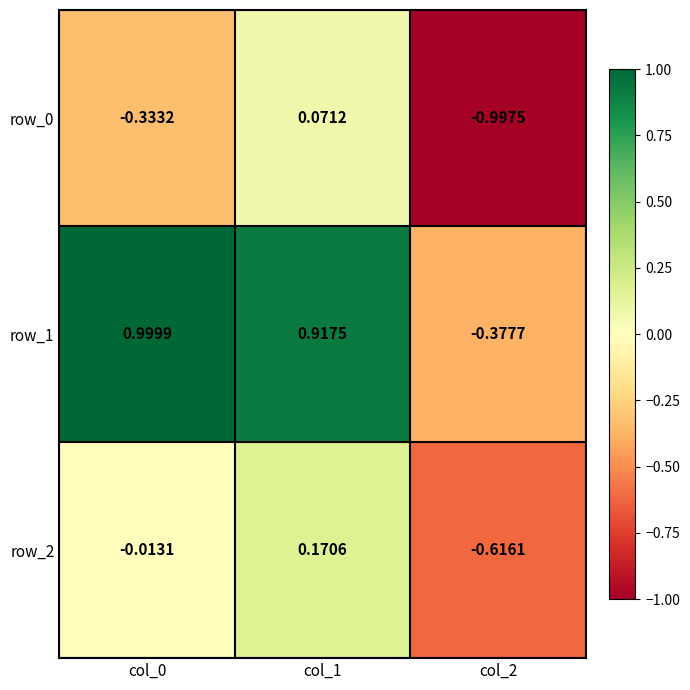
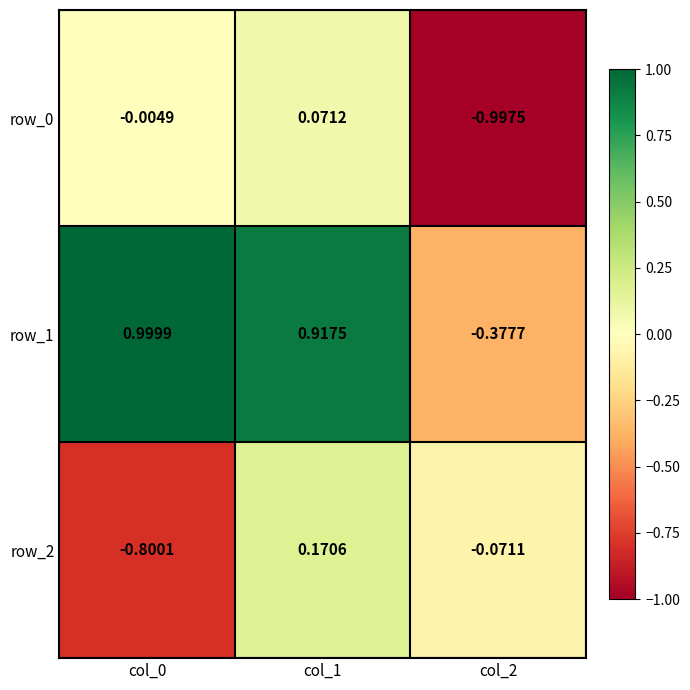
  {
    "row_0": {
-     "col_0": -0.3332,
+     "col_0": -0.0049,
      "col_1": 0.0712,
      "col_2": -0.9975
    },
    "row_1": {
      "col_0": 0.9999,
      "col_1": 0.9175,
      "col_2": -0.3777
    },
    "row_2": {
-     "col_0": -0.0131,
+     "col_0": -0.8001,
      "col_1": 0.1706,
-     "col_2": -0.6161
+     "col_2": -0.0711
    }
  }
